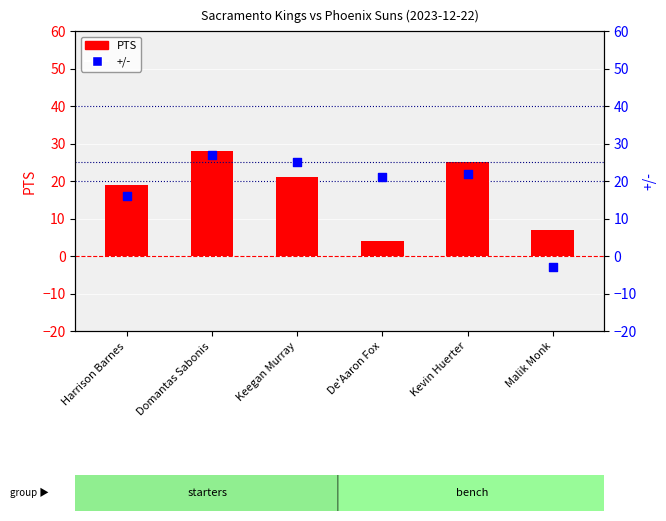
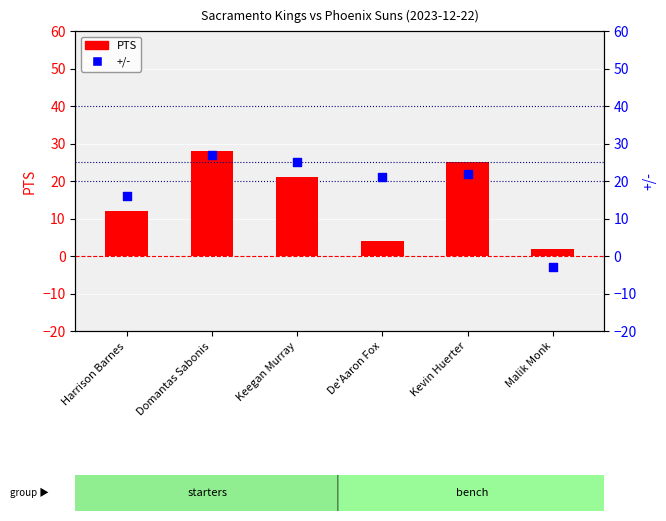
  {
    "PTS": {
-     "Harrison Barnes": 19,
+     "Harrison Barnes": 12,
      "Domantas Sabonis": 28,
      "Keegan Murray": 21,
      "De'Aaron Fox": 4,
      "Kevin Huerter": 25,
-     "Malik Monk": 7
+     "Malik Monk": 2
    }
  }
